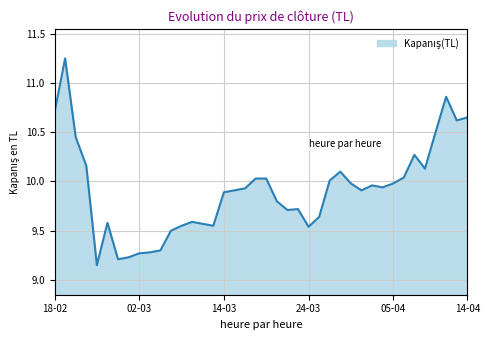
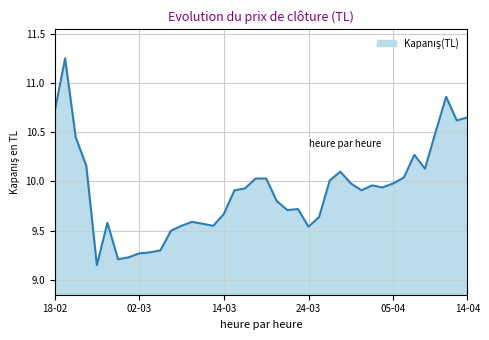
  {
    "18-02": 10.7,
    "02-03": 9.3,
-   "14-03": 9.9,
+   "14-03": 9.7,
    "24-03": 9.5,
    "05-04": 10.0,
    "14-04": 10.7
  }
